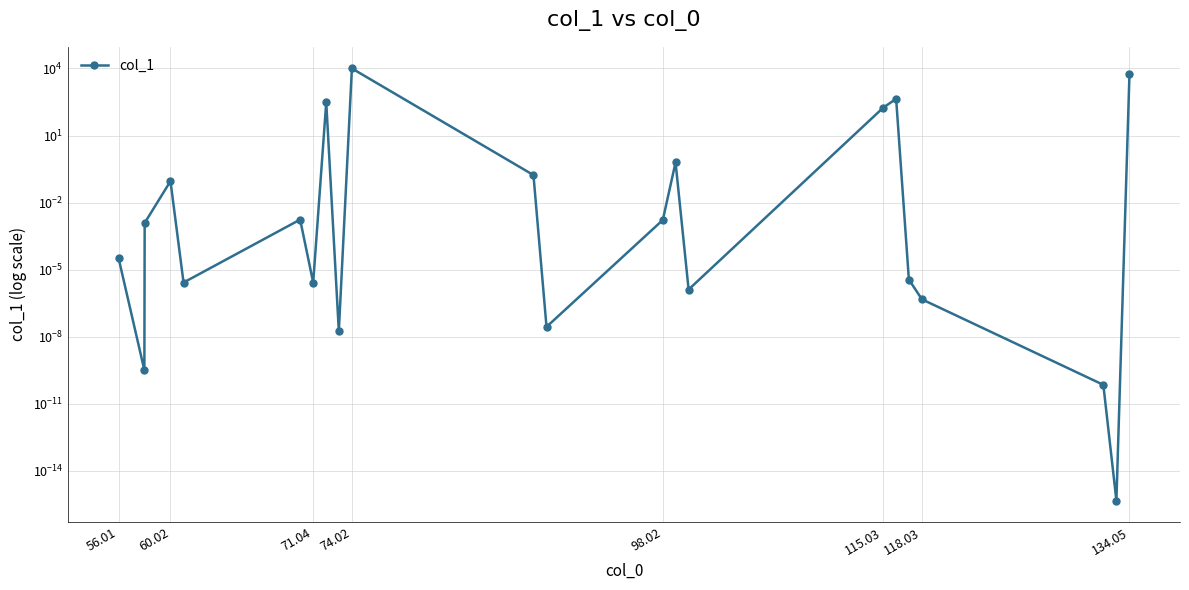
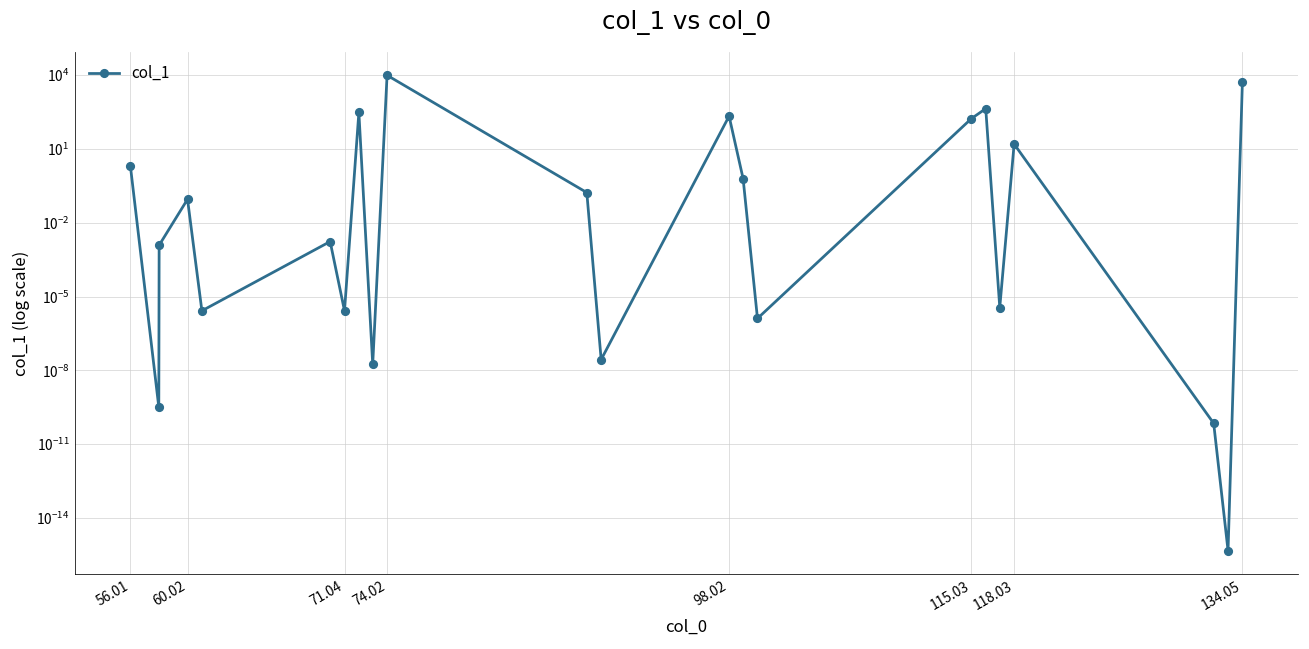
  {
-   "56.01": 0,
+   "56.01": 2,
    "60.02": 0.09,
    "71.04": 0.000003,
    "74.02": 10000,
-   "98.02": 0.002,
+   "98.02": 200,
    "115.03": 200,
-   "118.03": 0,
+   "118.03": 20,
    "134.05": 5000
  }
